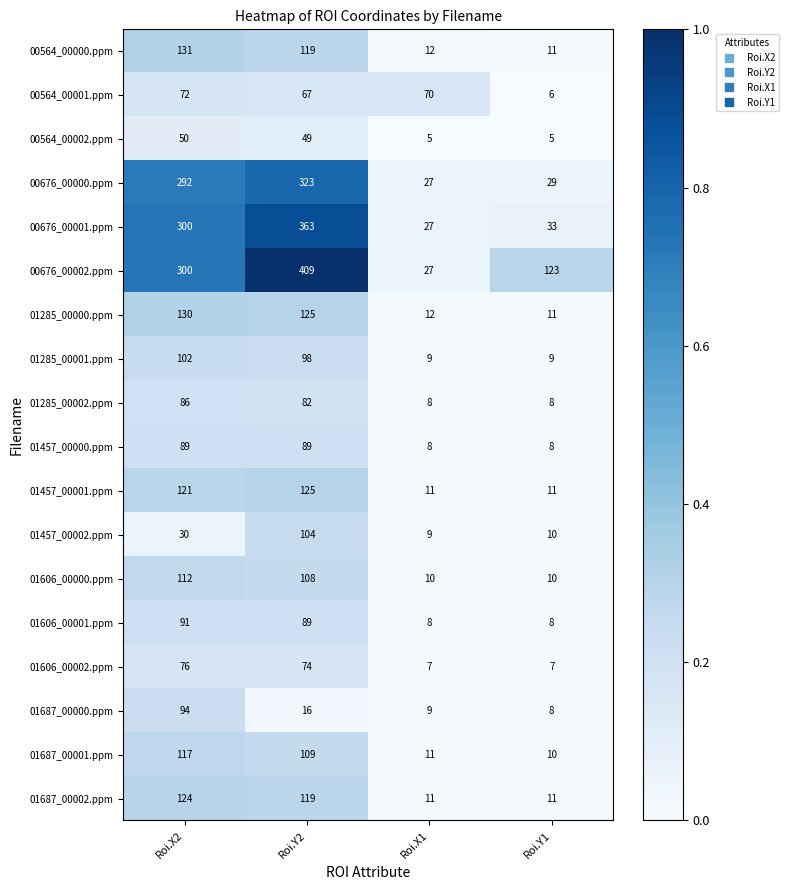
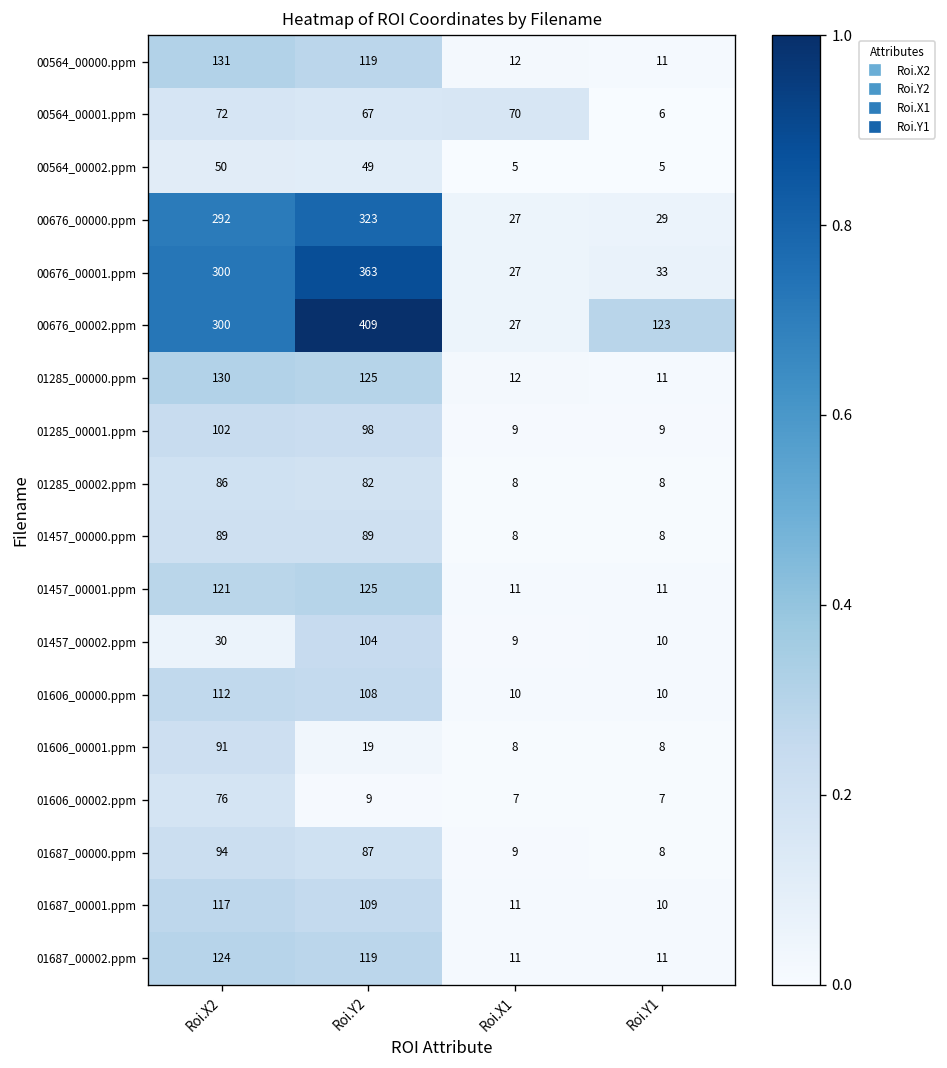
  {
    "00564_00000.ppm": {
      "Roi.X2": 131,
      "Roi.Y2": 119,
      "Roi.X1": 12,
      "Roi.Y1": 11
    },
    "00564_00001.ppm": {
      "Roi.X2": 72,
      "Roi.Y2": 67,
      "Roi.X1": 70,
      "Roi.Y1": 6
    },
    "00564_00002.ppm": {
      "Roi.X2": 50,
      "Roi.Y2": 49,
      "Roi.X1": 5,
      "Roi.Y1": 5
    },
    "00676_00000.ppm": {
      "Roi.X2": 292,
      "Roi.Y2": 323,
      "Roi.X1": 27,
      "Roi.Y1": 29
    },
    "00676_00001.ppm": {
      "Roi.X2": 300,
      "Roi.Y2": 363,
      "Roi.X1": 27,
      "Roi.Y1": 33
    },
    "00676_00002.ppm": {
      "Roi.X2": 300,
      "Roi.Y2": 409,
      "Roi.X1": 27,
      "Roi.Y1": 123
    },
    "01285_00000.ppm": {
      "Roi.X2": 130,
      "Roi.Y2": 125,
      "Roi.X1": 12,
      "Roi.Y1": 11
    },
    "01285_00001.ppm": {
      "Roi.X2": 102,
      "Roi.Y2": 98,
      "Roi.X1": 9,
      "Roi.Y1": 9
    },
    "01285_00002.ppm": {
      "Roi.X2": 86,
      "Roi.Y2": 82,
      "Roi.X1": 8,
      "Roi.Y1": 8
    },
    "01457_00000.ppm": {
      "Roi.X2": 89,
      "Roi.Y2": 89,
      "Roi.X1": 8,
      "Roi.Y1": 8
    },
    "01457_00001.ppm": {
      "Roi.X2": 121,
      "Roi.Y2": 125,
      "Roi.X1": 11,
      "Roi.Y1": 11
    },
    "01457_00002.ppm": {
      "Roi.X2": 30,
      "Roi.Y2": 104,
      "Roi.X1": 9,
      "Roi.Y1": 10
    },
    "01606_00000.ppm": {
      "Roi.X2": 112,
      "Roi.Y2": 108,
      "Roi.X1": 10,
      "Roi.Y1": 10
    },
    "01606_00001.ppm": {
      "Roi.X2": 91,
-     "Roi.Y2": 89,
+     "Roi.Y2": 19,
      "Roi.X1": 8,
      "Roi.Y1": 8
    },
    "01606_00002.ppm": {
      "Roi.X2": 76,
-     "Roi.Y2": 74,
+     "Roi.Y2": 9,
      "Roi.X1": 7,
      "Roi.Y1": 7
    },
    "01687_00000.ppm": {
      "Roi.X2": 94,
-     "Roi.Y2": 16,
+     "Roi.Y2": 87,
      "Roi.X1": 9,
      "Roi.Y1": 8
    },
    "01687_00001.ppm": {
      "Roi.X2": 117,
      "Roi.Y2": 109,
      "Roi.X1": 11,
      "Roi.Y1": 10
    },
    "01687_00002.ppm": {
      "Roi.X2": 124,
      "Roi.Y2": 119,
      "Roi.X1": 11,
      "Roi.Y1": 11
    }
  }
